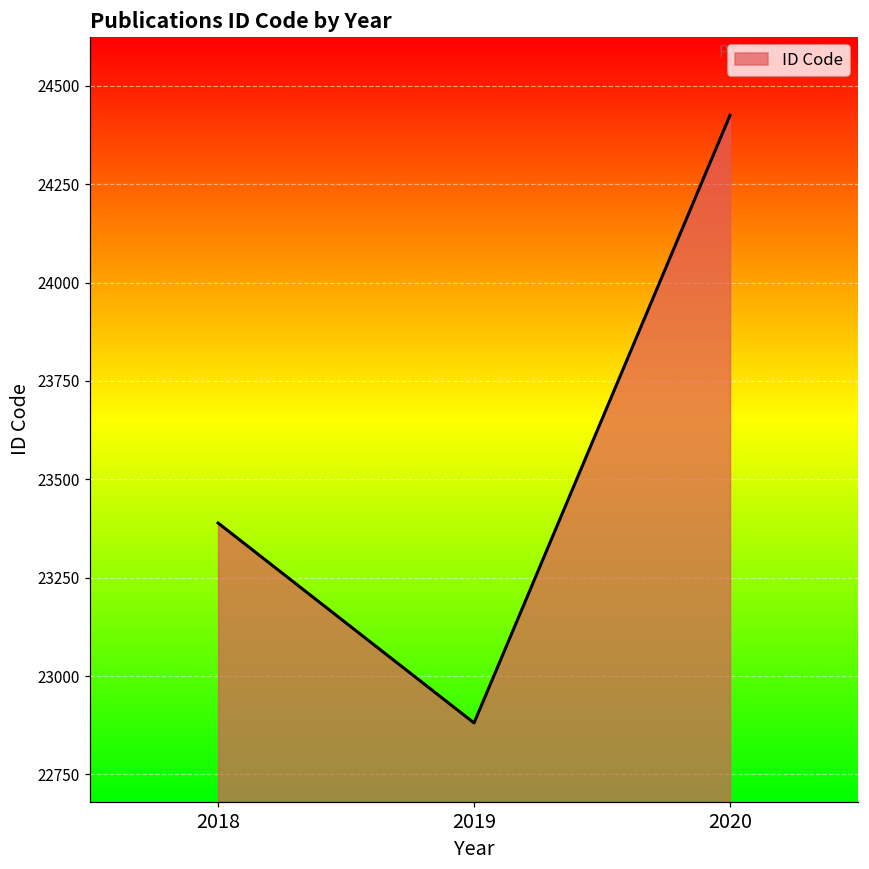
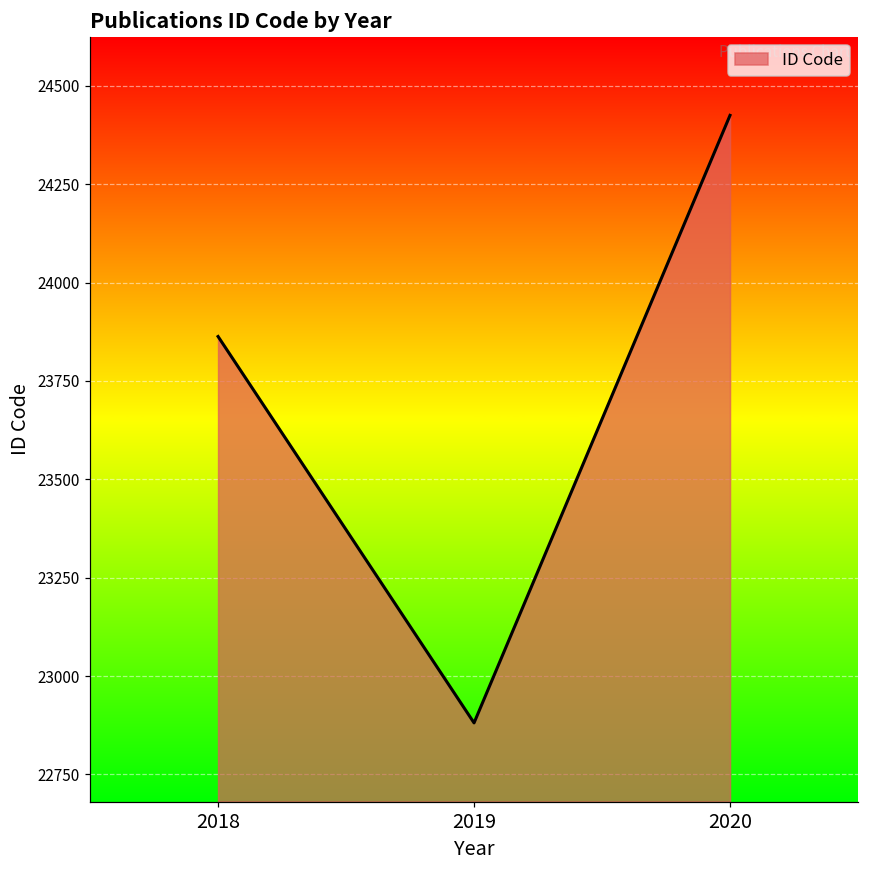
  {
-   "2018": 23390,
+   "2018": 23860,
    "2019": 22880,
    "2020": 24430
  }
